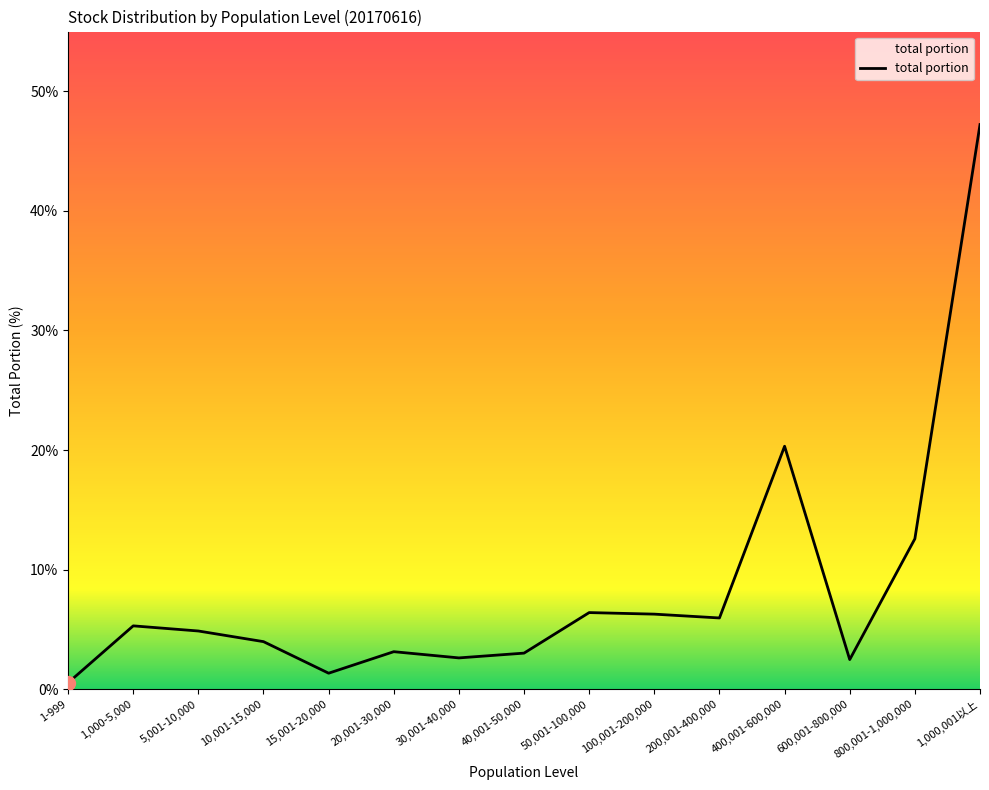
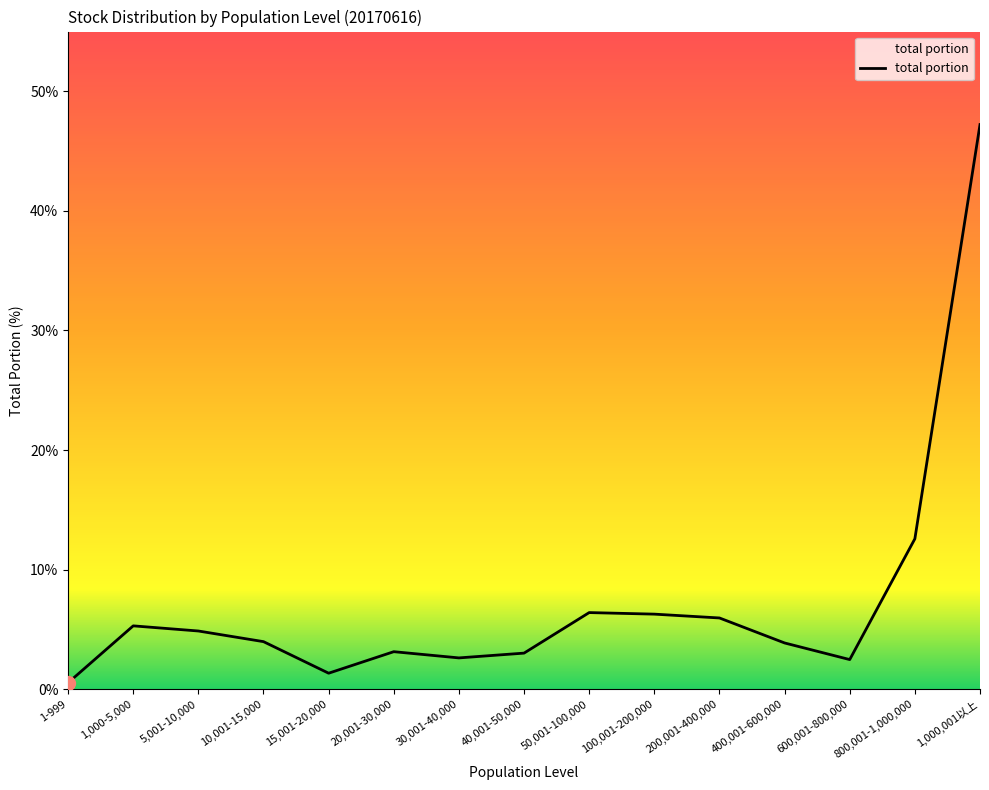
  {
    "total portion": {
      "1,000-5,000": "5.3%",
      "5,001-10,000": "4.9%",
      "10,001-15,000": "4.0%",
      "15,001-20,000": "1.3%",
      "20,001-30,000": "3.1%",
      "30,001-40,000": "2.6%",
      "40,001-50,000": "3.0%",
      "50,001-100,000": "6.4%",
      "100,001-200,000": "6.3%",
      "200,001-400,000": "6.0%",
-     "400,001-600,000": "20.3%",
+     "400,001-600,000": "3.9%",
      "600,001-800,000": "2.5%",
      "800,001-1,000,000": "12.6%",
      "1,000,001以上": "47.2%"
    }
  }
